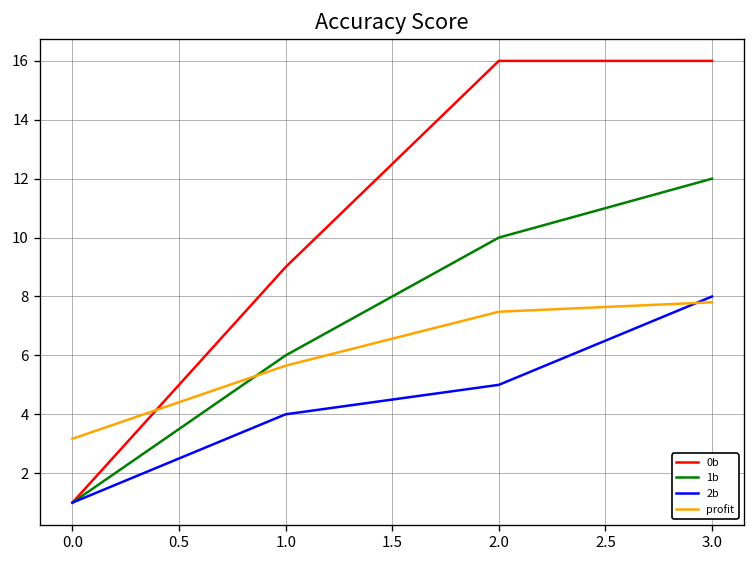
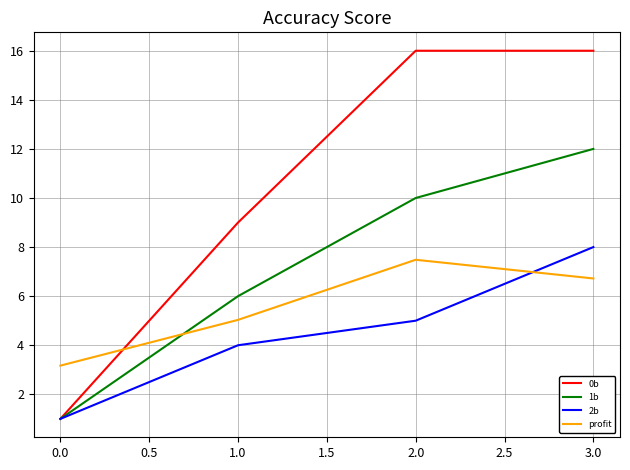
  {
    "0b": {
      "1.0": 9.0,
      "2.0": 16.0,
      "3.0": 16.0
    },
    "1b": {
      "1.0": 6.0,
      "2.0": 10.0,
      "3.0": 12.0
    },
    "2b": {
      "1.0": 4.0,
      "2.0": 5.0,
      "3.0": 8.0
    },
    "profit": {
      "0.0": 3.2,
-     "1.0": 5.7,
+     "1.0": 5.0,
      "2.0": 7.5,
-     "3.0": 7.8
+     "3.0": 6.7
    }
  }
